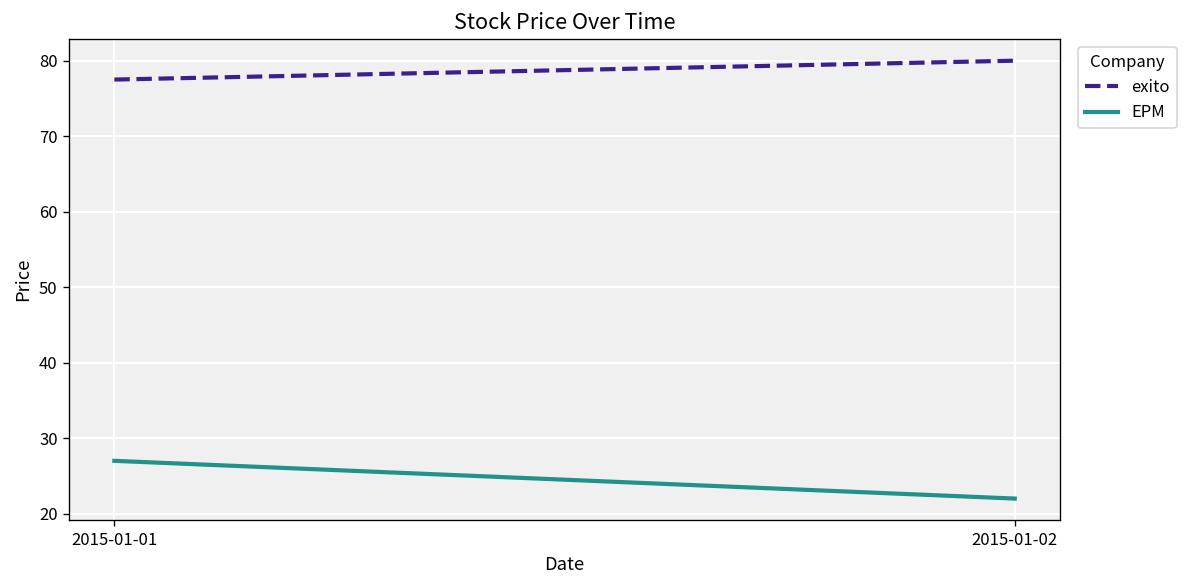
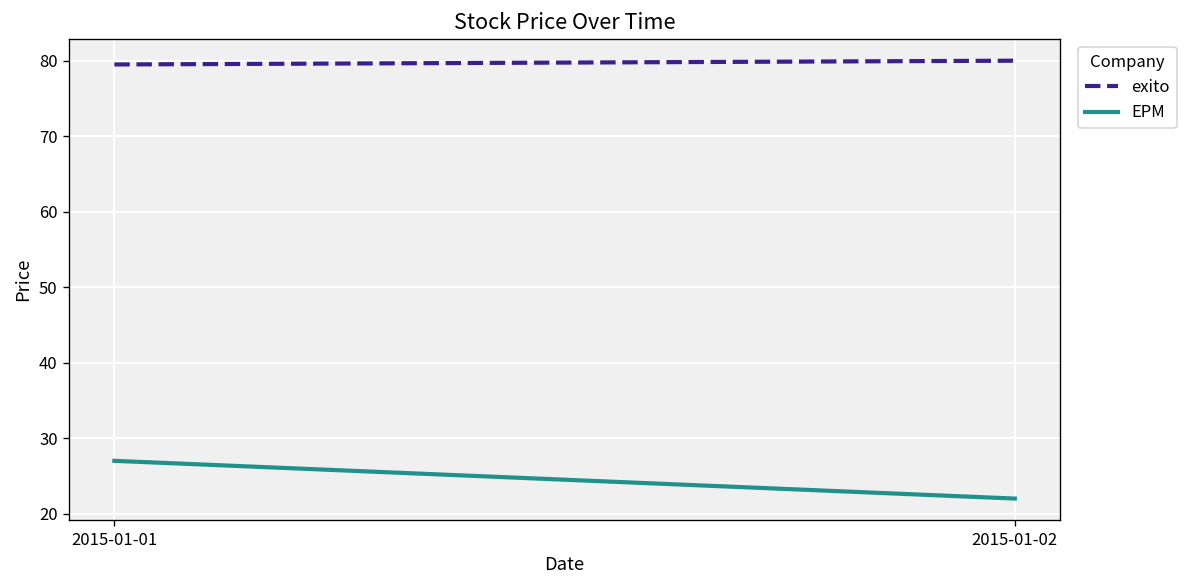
  {
    "exito": {
-     "2015-01-01": 78,
+     "2015-01-01": 80,
      "2015-01-02": 80
    },
    "EPM": {
      "2015-01-01": 27,
      "2015-01-02": 22
    }
  }
